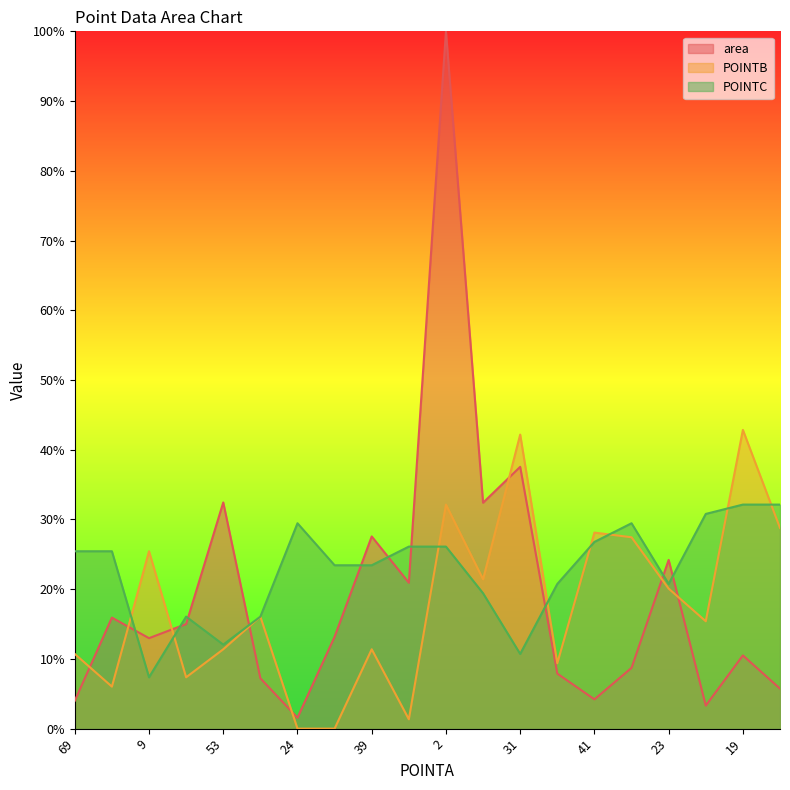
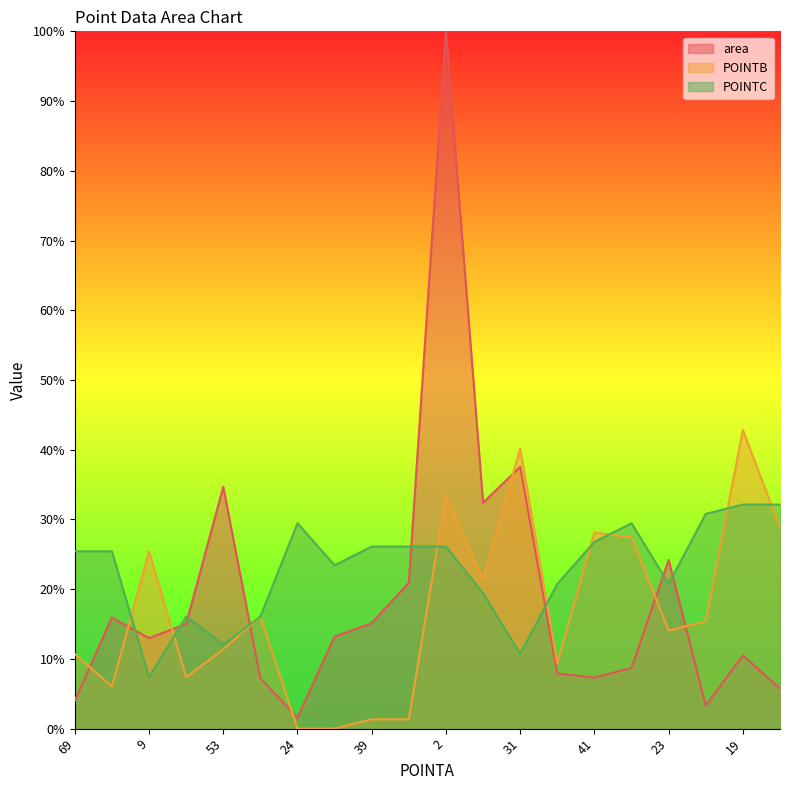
  {
    "area": {
      "69": "4%",
-     "53": "32%",
+     "53": "35%",
      "24": "2%",
-     "39": "28%",
+     "39": "15%",
      "2": "100%",
      "31": "38%",
-     "41": "4%",
+     "41": "7%",
      "23": "24%"
    },
    "POINTB": {
      "69": "11%",
      "53": "11%",
      "24": "0%",
-     "39": "11%",
-     "2": "32%",
-     "31": "42%",
+     "39": "1%",
+     "2": "33%",
+     "31": "40%",
      "41": "28%",
-     "23": "20%"
+     "23": "14%"
    },
    "POINTC": {
      "69": "25%",
      "53": "12%",
      "24": "29%",
-     "39": "23%",
+     "39": "26%",
      "2": "26%",
      "31": "11%",
      "41": "27%",
      "23": "21%"
    }
  }
